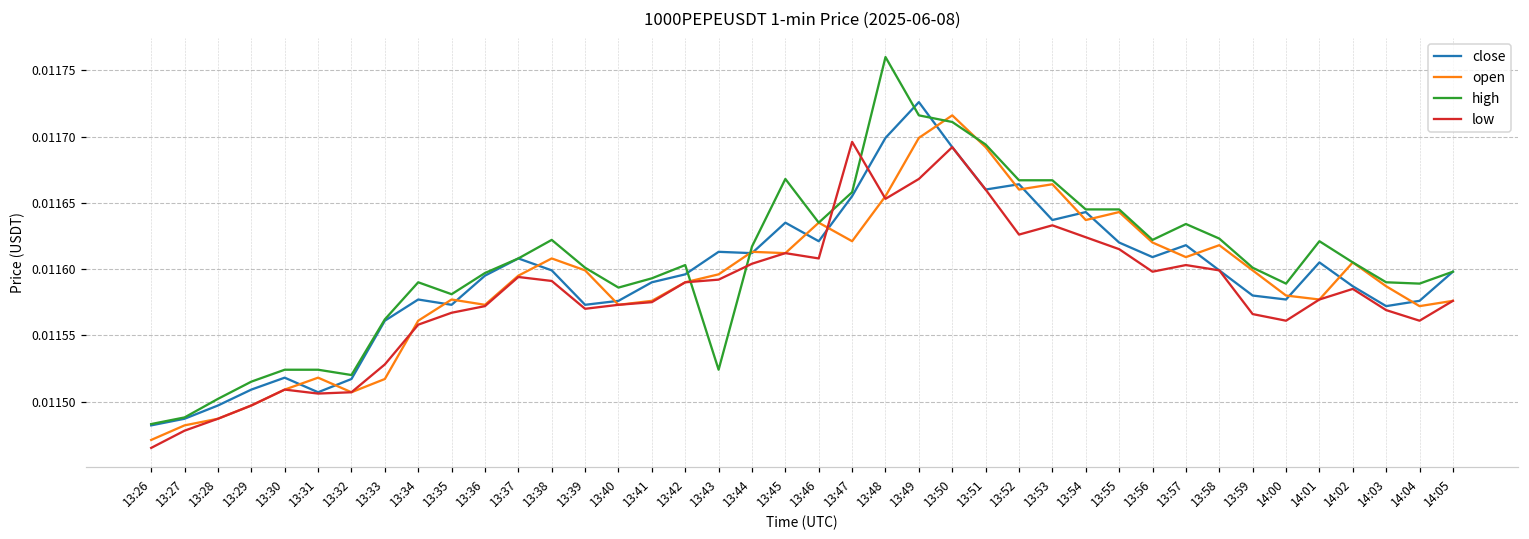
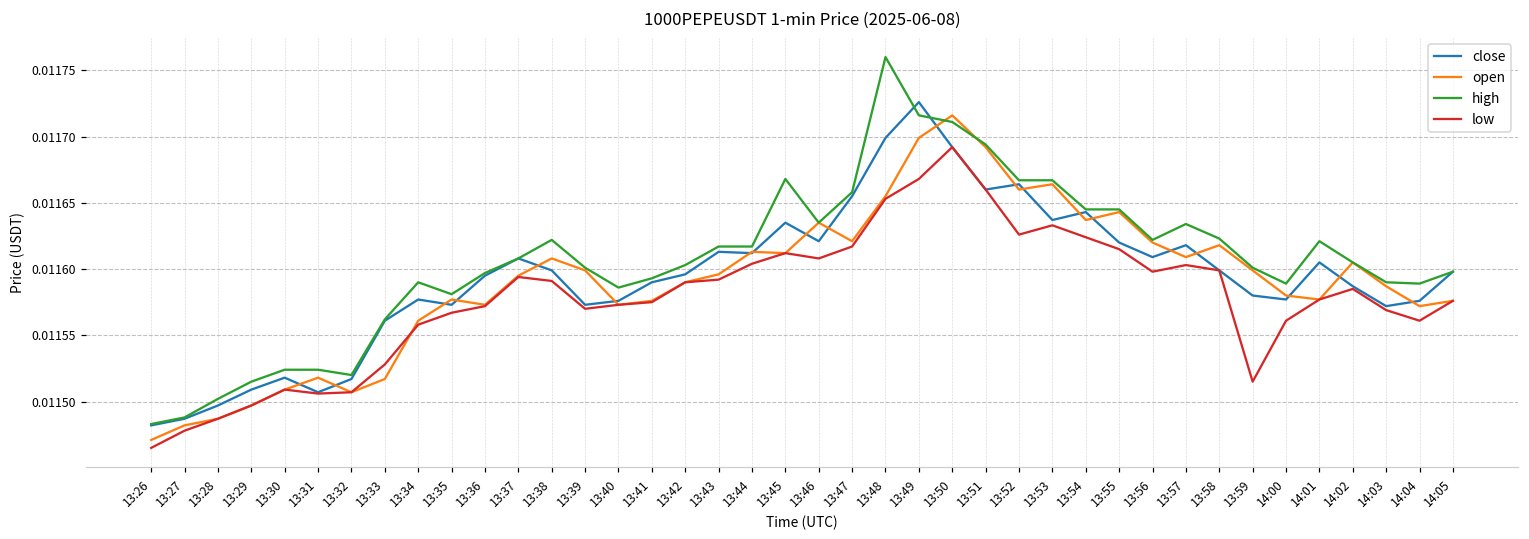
  {
    "close": {
      "13:28": 0.011497,
      "13:29": 0.011509,
      "13:30": 0.011518,
      "13:32": 0.011517,
      "13:34": 0.011577,
      "13:35": 0.011573,
      "13:38": 0.011599,
      "13:39": 0.011573,
      "13:40": 0.011576,
      "13:41": 0.011590,
      "13:42": 0.011596,
      "13:43": 0.011613,
      "13:45": 0.011635,
      "13:46": 0.011621,
      "13:47": 0.011655,
      "13:48": 0.011699,
      "13:49": 0.011726,
      "13:52": 0.011664,
      "13:53": 0.011637,
      "13:55": 0.011620,
      "13:56": 0.011609,
      "13:57": 0.011618,
      "13:59": 0.011580,
      "14:00": 0.011577,
      "14:01": 0.011605,
      "14:03": 0.011572,
      "14:04": 0.011576
    },
    "open": {
      "13:26": 0.011471,
      "13:27": 0.011482,
      "13:31": 0.011518,
      "13:33": 0.011517,
      "13:34": 0.011561,
      "13:35": 0.011577,
      "13:38": 0.011608,
      "13:43": 0.011596,
      "13:47": 0.011621,
      "13:49": 0.011699,
      "13:50": 0.011716,
      "13:52": 0.011660,
      "13:53": 0.011664,
      "13:54": 0.011637,
      "13:57": 0.011609,
      "13:58": 0.011618,
      "14:00": 0.011580,
      "14:03": 0.011587,
      "14:04": 0.011572
    },
    "high": {
      "13:28": 0.011502,
      "13:29": 0.011515,
      "13:30": 0.011524,
      "13:31": 0.011524,
      "13:32": 0.011520,
      "13:34": 0.011590,
      "13:35": 0.011581,
      "13:38": 0.011622,
      "13:40": 0.011586,
      "13:41": 0.011593,
      "13:42": 0.011603,
-     "13:43": 0.011524,
+     "13:43": 0.011617,
      "13:44": 0.011617,
      "13:45": 0.011668,
      "13:47": 0.011658,
      "13:48": 0.011760,
      "13:49": 0.011716,
      "13:50": 0.011711,
      "13:52": 0.011667,
      "13:53": 0.011667,
      "13:57": 0.011634,
      "13:58": 0.011623,
      "14:00": 0.011589,
      "14:01": 0.011621,
      "14:03": 0.011590,
      "14:04": 0.011589
    },
    "low": {
      "13:26": 0.011465,
      "13:27": 0.011478,
      "13:33": 0.011528,
      "13:34": 0.011558,
      "13:35": 0.011567,
      "13:38": 0.011591,
      "13:39": 0.011570,
      "13:43": 0.011592,
      "13:44": 0.011604,
      "13:46": 0.011608,
-     "13:47": 0.011696,
+     "13:47": 0.011617,
      "13:49": 0.011668,
      "13:52": 0.011626,
      "13:53": 0.011633,
      "13:54": 0.011624,
      "13:55": 0.011615,
      "13:56": 0.011598,
      "13:57": 0.011603,
-     "13:59": 0.011566,
+     "13:59": 0.011515,
      "14:00": 0.011561,
      "14:03": 0.011569,
      "14:04": 0.011561
    }
  }
